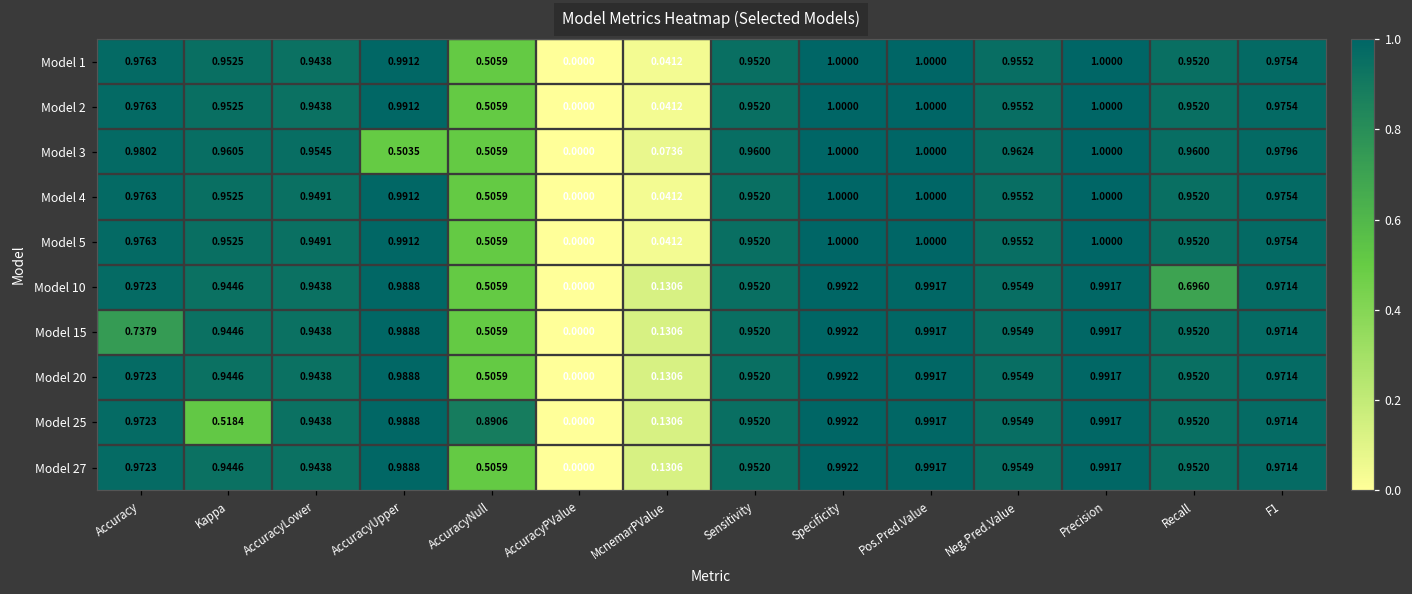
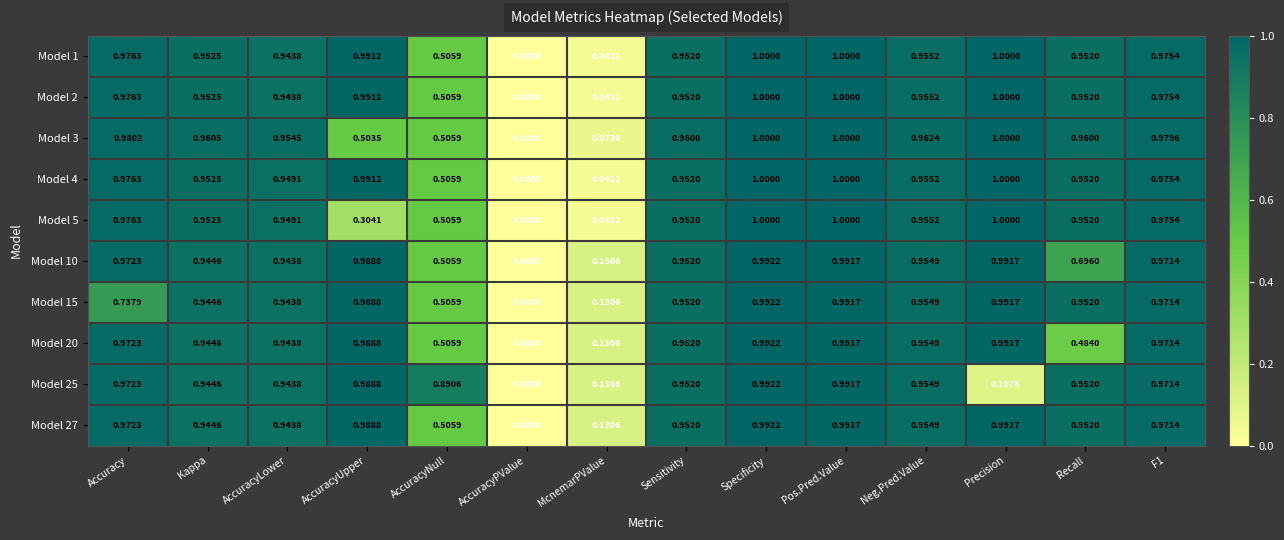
  {
    "Model 1": {
      "Accuracy": 0.9763,
      "Kappa": 0.9525,
      "AccuracyLower": 0.9438,
      "AccuracyUpper": 0.9912,
      "AccuracyNull": 0.5059,
      "AccuracyPValue": 0.0000,
      "McnemarPValue": 0.0412,
      "Sensitivity": 0.9520,
      "Specificity": 1.0000,
      "Pos.Pred.Value": 1.0000,
      "Neg.Pred.Value": 0.9552,
      "Precision": 1.0000,
      "Recall": 0.9520,
      "F1": 0.9754
    },
    "Model 2": {
      "Accuracy": 0.9763,
      "Kappa": 0.9525,
      "AccuracyLower": 0.9438,
      "AccuracyUpper": 0.9912,
      "AccuracyNull": 0.5059,
      "AccuracyPValue": 0.0000,
      "McnemarPValue": 0.0412,
      "Sensitivity": 0.9520,
      "Specificity": 1.0000,
      "Pos.Pred.Value": 1.0000,
      "Neg.Pred.Value": 0.9552,
      "Precision": 1.0000,
      "Recall": 0.9520,
      "F1": 0.9754
    },
    "Model 3": {
      "Accuracy": 0.9802,
      "Kappa": 0.9605,
      "AccuracyLower": 0.9545,
      "AccuracyUpper": 0.5035,
      "AccuracyNull": 0.5059,
      "AccuracyPValue": 0.0000,
      "McnemarPValue": 0.0736,
      "Sensitivity": 0.9600,
      "Specificity": 1.0000,
      "Pos.Pred.Value": 1.0000,
      "Neg.Pred.Value": 0.9624,
      "Precision": 1.0000,
      "Recall": 0.9600,
      "F1": 0.9796
    },
    "Model 4": {
      "Accuracy": 0.9763,
      "Kappa": 0.9525,
      "AccuracyLower": 0.9491,
      "AccuracyUpper": 0.9912,
      "AccuracyNull": 0.5059,
      "AccuracyPValue": 0.0000,
      "McnemarPValue": 0.0412,
      "Sensitivity": 0.9520,
      "Specificity": 1.0000,
      "Pos.Pred.Value": 1.0000,
      "Neg.Pred.Value": 0.9552,
      "Precision": 1.0000,
      "Recall": 0.9520,
      "F1": 0.9754
    },
    "Model 5": {
      "Accuracy": 0.9763,
      "Kappa": 0.9525,
      "AccuracyLower": 0.9491,
-     "AccuracyUpper": 0.9912,
+     "AccuracyUpper": 0.3041,
      "AccuracyNull": 0.5059,
      "AccuracyPValue": 0.0000,
      "McnemarPValue": 0.0412,
      "Sensitivity": 0.9520,
      "Specificity": 1.0000,
      "Pos.Pred.Value": 1.0000,
      "Neg.Pred.Value": 0.9552,
      "Precision": 1.0000,
      "Recall": 0.9520,
      "F1": 0.9754
    },
    "Model 10": {
      "Accuracy": 0.9723,
      "Kappa": 0.9446,
      "AccuracyLower": 0.9438,
      "AccuracyUpper": 0.9888,
      "AccuracyNull": 0.5059,
      "AccuracyPValue": 0.0000,
      "McnemarPValue": 0.1306,
      "Sensitivity": 0.9520,
      "Specificity": 0.9922,
      "Pos.Pred.Value": 0.9917,
      "Neg.Pred.Value": 0.9549,
      "Precision": 0.9917,
      "Recall": 0.6960,
      "F1": 0.9714
    },
    "Model 15": {
      "Accuracy": 0.7379,
      "Kappa": 0.9446,
      "AccuracyLower": 0.9438,
      "AccuracyUpper": 0.9888,
      "AccuracyNull": 0.5059,
      "AccuracyPValue": 0.0000,
      "McnemarPValue": 0.1306,
      "Sensitivity": 0.9520,
      "Specificity": 0.9922,
      "Pos.Pred.Value": 0.9917,
      "Neg.Pred.Value": 0.9549,
      "Precision": 0.9917,
      "Recall": 0.9520,
      "F1": 0.9714
    },
    "Model 20": {
      "Accuracy": 0.9723,
      "Kappa": 0.9446,
      "AccuracyLower": 0.9438,
      "AccuracyUpper": 0.9888,
      "AccuracyNull": 0.5059,
      "AccuracyPValue": 0.0000,
      "McnemarPValue": 0.1306,
      "Sensitivity": 0.9520,
      "Specificity": 0.9922,
      "Pos.Pred.Value": 0.9917,
      "Neg.Pred.Value": 0.9549,
      "Precision": 0.9917,
-     "Recall": 0.9520,
+     "Recall": 0.4840,
      "F1": 0.9714
    },
    "Model 25": {
      "Accuracy": 0.9723,
-     "Kappa": 0.5184,
+     "Kappa": 0.9446,
      "AccuracyLower": 0.9438,
      "AccuracyUpper": 0.9888,
      "AccuracyNull": 0.8906,
      "AccuracyPValue": 0.0000,
      "McnemarPValue": 0.1306,
      "Sensitivity": 0.9520,
      "Specificity": 0.9922,
      "Pos.Pred.Value": 0.9917,
      "Neg.Pred.Value": 0.9549,
-     "Precision": 0.9917,
+     "Precision": 0.1076,
      "Recall": 0.9520,
      "F1": 0.9714
    },
    "Model 27": {
      "Accuracy": 0.9723,
      "Kappa": 0.9446,
      "AccuracyLower": 0.9438,
      "AccuracyUpper": 0.9888,
      "AccuracyNull": 0.5059,
      "AccuracyPValue": 0.0000,
      "McnemarPValue": 0.1306,
      "Sensitivity": 0.9520,
      "Specificity": 0.9922,
      "Pos.Pred.Value": 0.9917,
      "Neg.Pred.Value": 0.9549,
      "Precision": 0.9917,
      "Recall": 0.9520,
      "F1": 0.9714
    }
  }
